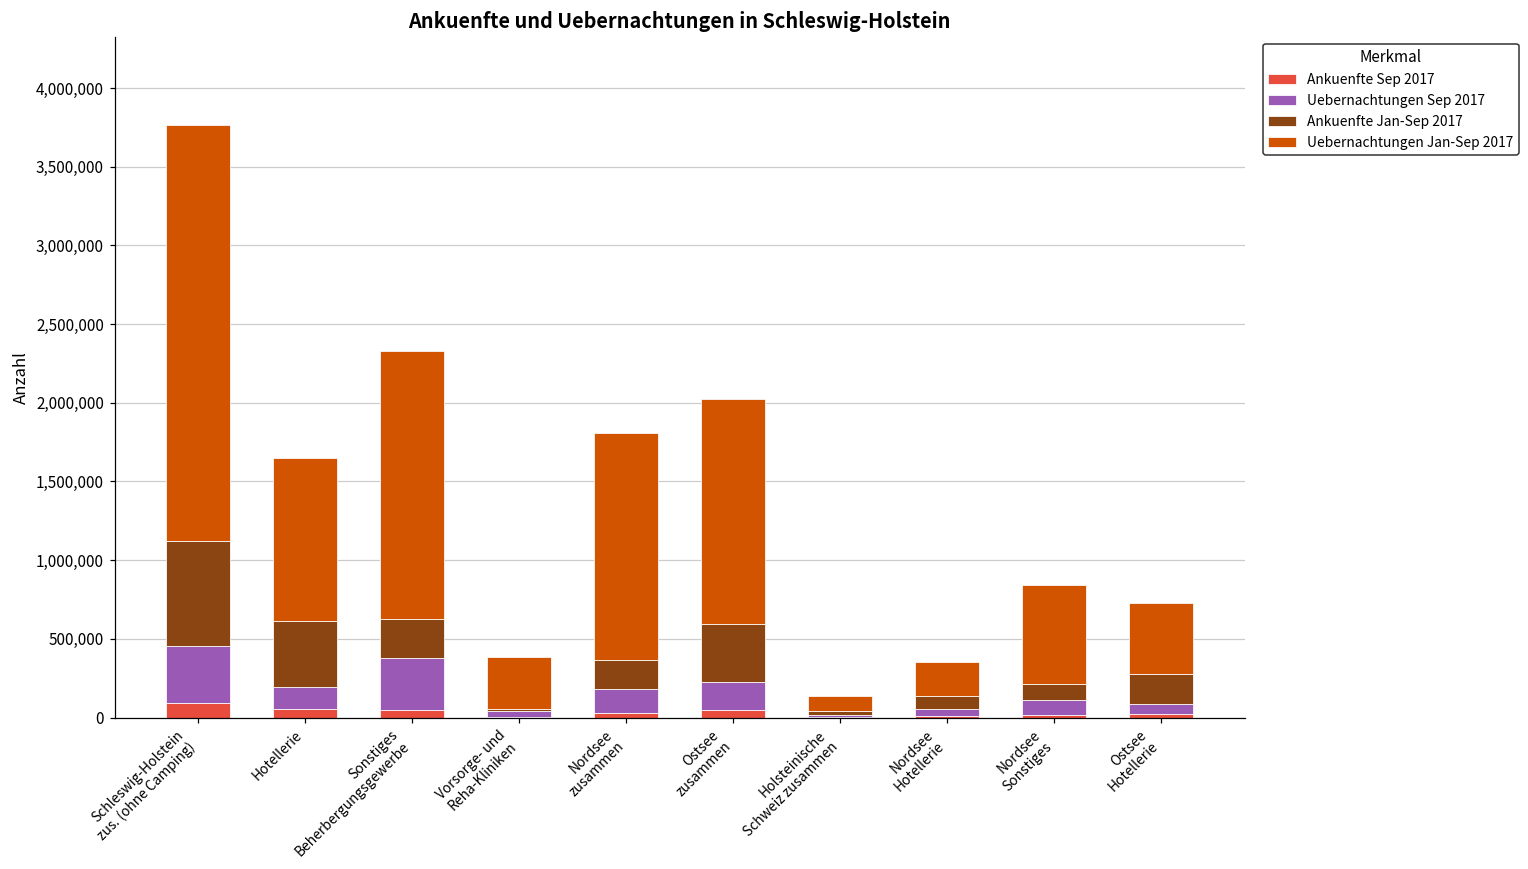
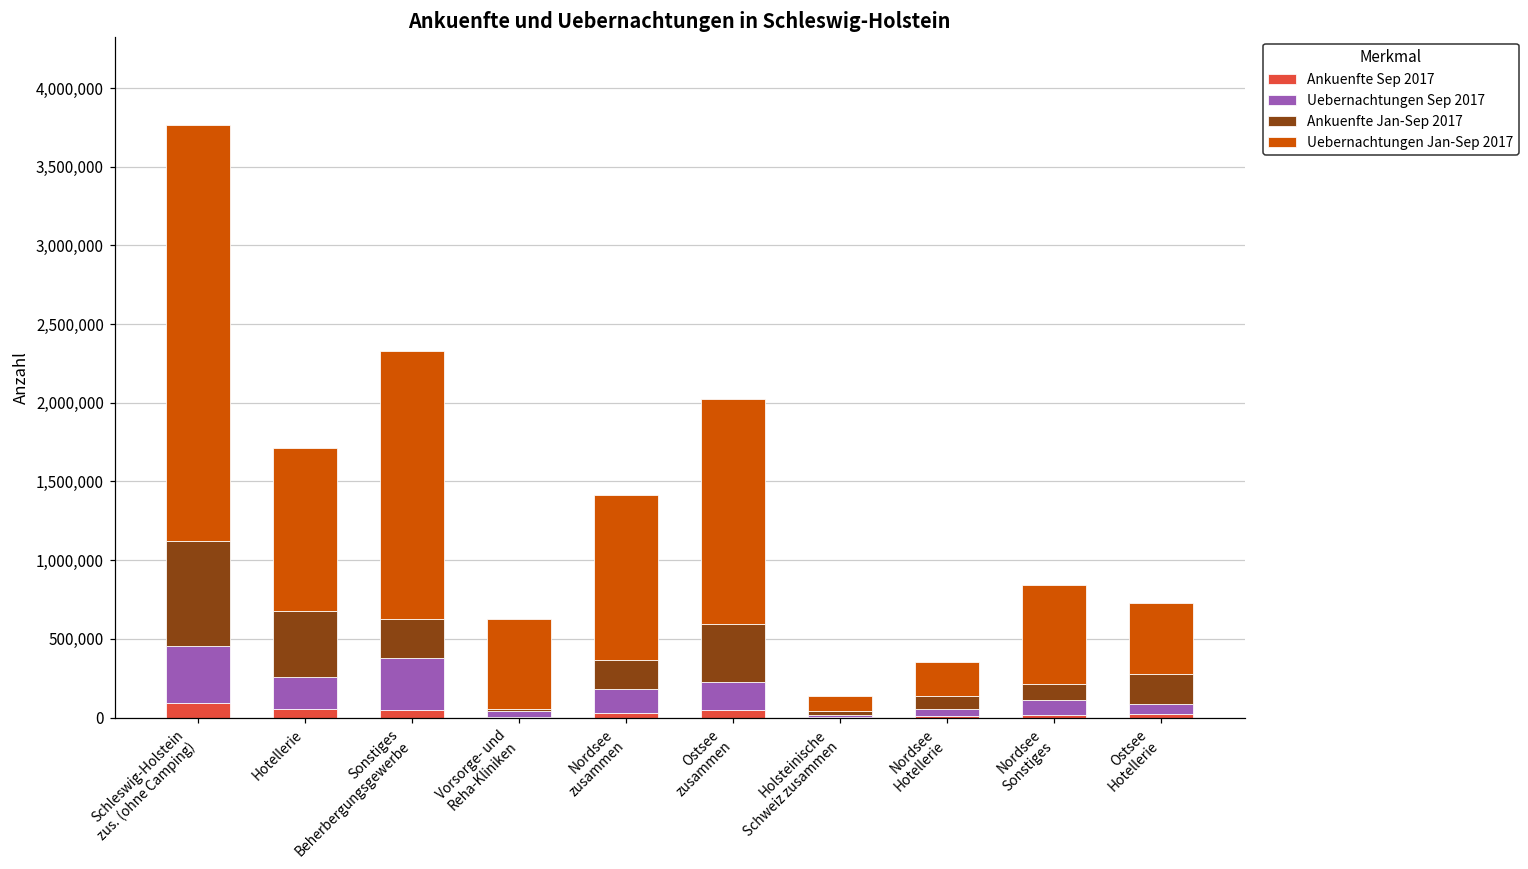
  {
    "Ankuenfte Sep 2017": {
      "Schleswig-Holstein zus. (ohne Camping)": "90,000",
      "Hotellerie": "60,000",
      "Sonstiges Beherbergungsgewerbe": "50,000",
      "Nordsee zusammen": "30,000",
      "Ostsee zusammen": "50,000",
      "Ostsee Hotellerie": "20,000"
    },
    "Uebernachtungen Sep 2017": {
      "Schleswig-Holstein zus. (ohne Camping)": "360,000",
-     "Hotellerie": "140,000",
+     "Hotellerie": "200,000",
      "Sonstiges Beherbergungsgewerbe": "330,000",
      "Vorsorge- und Reha-Kliniken": "40,000",
      "Nordsee zusammen": "150,000",
      "Ostsee zusammen": "180,000",
      "Nordsee Hotellerie": "40,000",
      "Nordsee Sonstiges": "100,000",
      "Ostsee Hotellerie": "60,000"
    },
    "Ankuenfte Jan-Sep 2017": {
      "Schleswig-Holstein zus. (ohne Camping)": "670,000",
      "Hotellerie": "420,000",
      "Sonstiges Beherbergungsgewerbe": "240,000",
      "Nordsee zusammen": "190,000",
      "Ostsee zusammen": "370,000",
      "Holsteinische Schweiz zusammen": "20,000",
      "Nordsee Hotellerie": "80,000",
      "Nordsee Sonstiges": "100,000",
      "Ostsee Hotellerie": "190,000"
    },
    "Uebernachtungen Jan-Sep 2017": {
      "Schleswig-Holstein zus. (ohne Camping)": "2,640,000",
      "Hotellerie": "1,030,000",
      "Sonstiges Beherbergungsgewerbe": "1,710,000",
-     "Vorsorge- und Reha-Kliniken": "330,000",
-     "Nordsee zusammen": "1,440,000",
+     "Vorsorge- und Reha-Kliniken": "570,000",
+     "Nordsee zusammen": "1,050,000",
      "Ostsee zusammen": "1,430,000",
      "Holsteinische Schweiz zusammen": "100,000",
      "Nordsee Hotellerie": "220,000",
      "Nordsee Sonstiges": "630,000",
      "Ostsee Hotellerie": "450,000"
    }
  }
